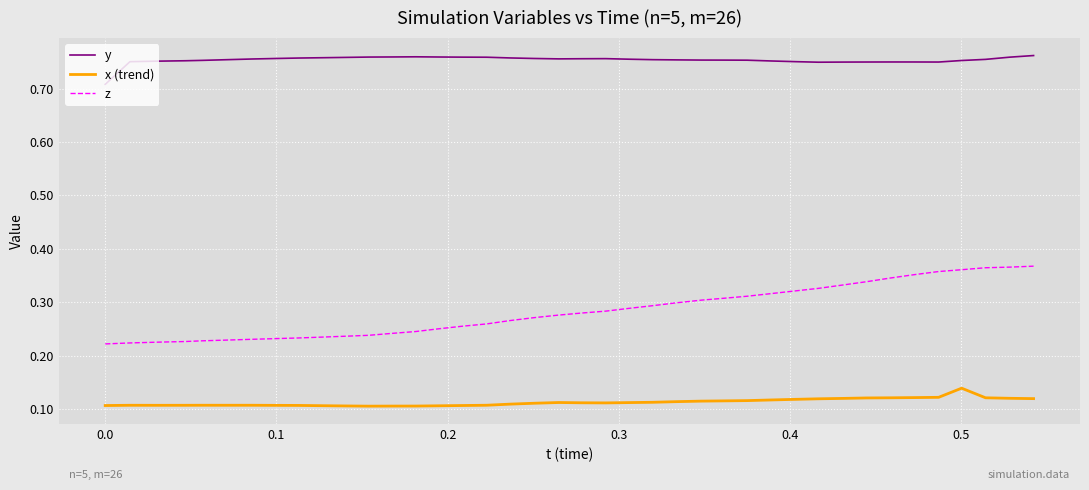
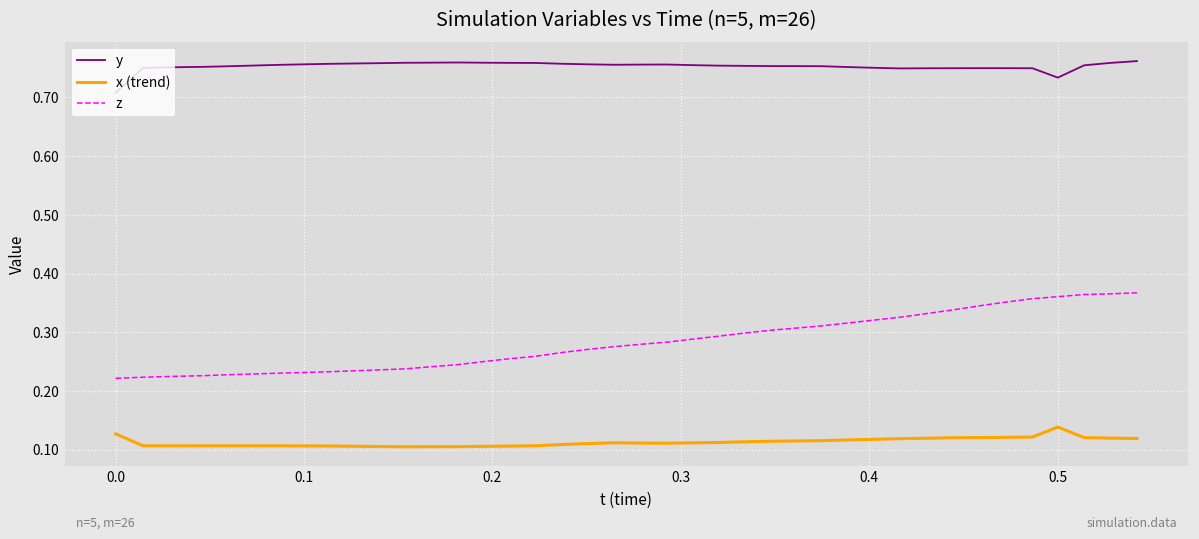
  {
    "y": {
-     "0.5": 0.75
+     "0.5": 0.73
    },
    "x (trend)": {
-     "0.0": 0.11,
+     "0.0": 0.13,
      "0.5": 0.14
    },
    "z": {
      "0.0": 0.22,
      "0.5": 0.36
    }
  }
